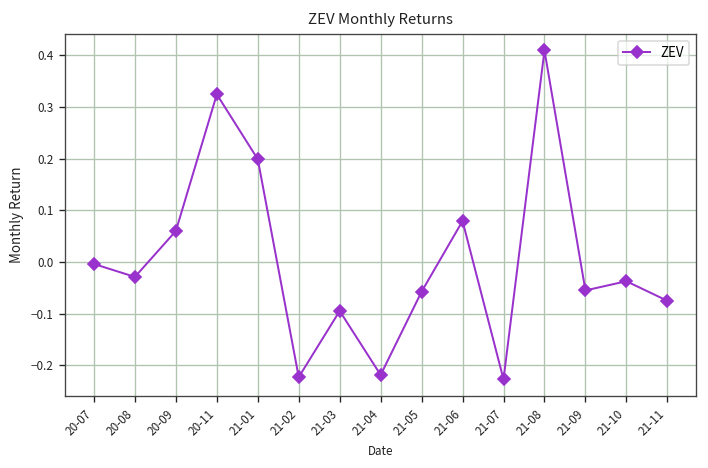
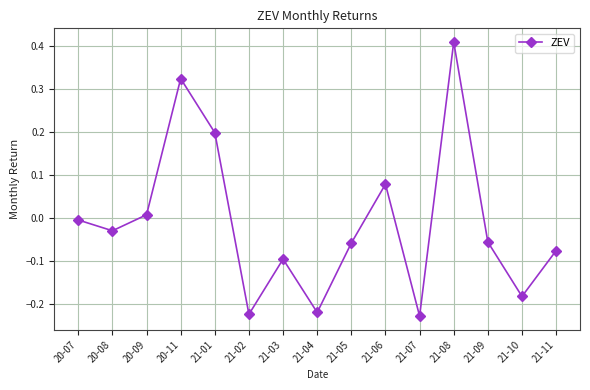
  {
    "20-07": 0.00,
    "20-08": -0.03,
-   "20-09": 0.06,
+   "20-09": 0.01,
    "20-11": 0.32,
    "21-01": 0.20,
    "21-02": -0.22,
    "21-03": -0.09,
    "21-04": -0.22,
    "21-05": -0.06,
    "21-06": 0.08,
    "21-07": -0.23,
    "21-08": 0.41,
    "21-09": -0.06,
-   "21-10": -0.04,
+   "21-10": -0.18,
    "21-11": -0.08
  }
